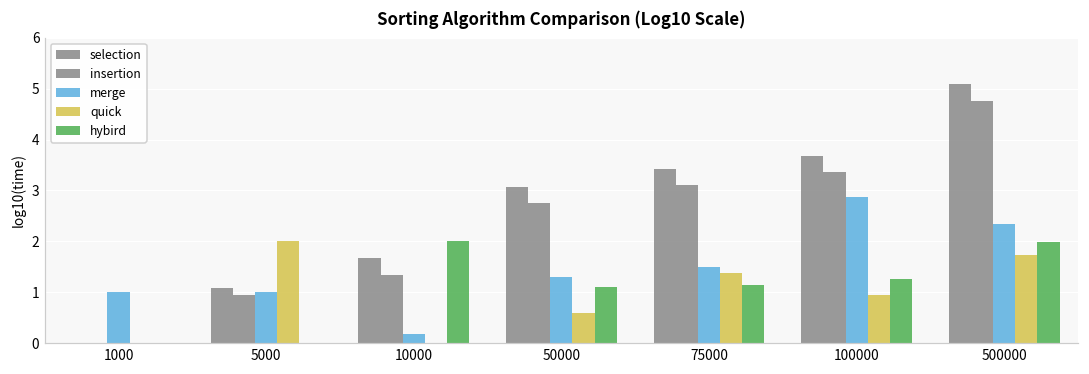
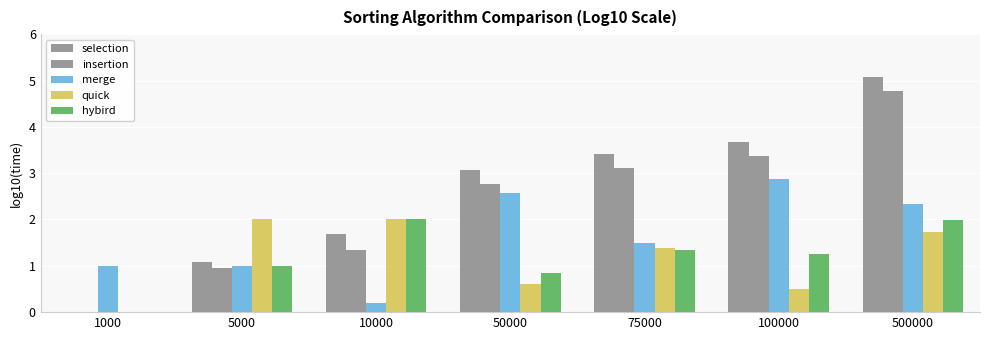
  {
    "merge": {
      "1000": 1.0,
      "5000": 1.0,
      "10000": 0.2,
-     "50000": 1.3,
+     "50000": 2.6,
      "75000": 1.5,
      "100000": 2.9,
      "500000": 2.3
    },
    "quick": {
      "1000": 0.0,
      "5000": 2.0,
-     "10000": 0,
+     "10000": 2,
      "50000": 0.6,
      "75000": 1.4,
-     "100000": 1.0,
+     "100000": 0.5,
      "500000": 1.7
    },
    "hybird": {
      "1000": 0.0,
-     "5000": 0,
+     "5000": 1,
      "10000": 2.0,
-     "50000": 1.1,
-     "75000": 1.1,
+     "50000": 0.8,
+     "75000": 1.3,
      "100000": 1.3,
      "500000": 2.0
    }
  }
